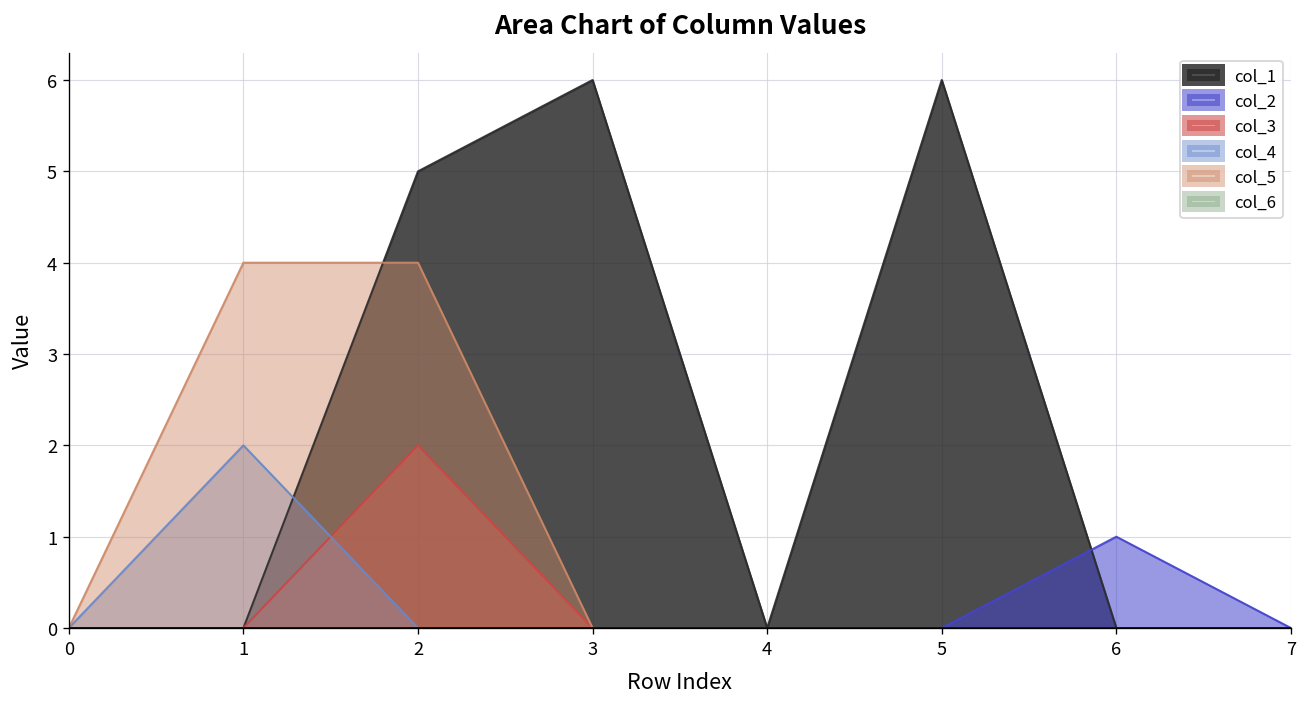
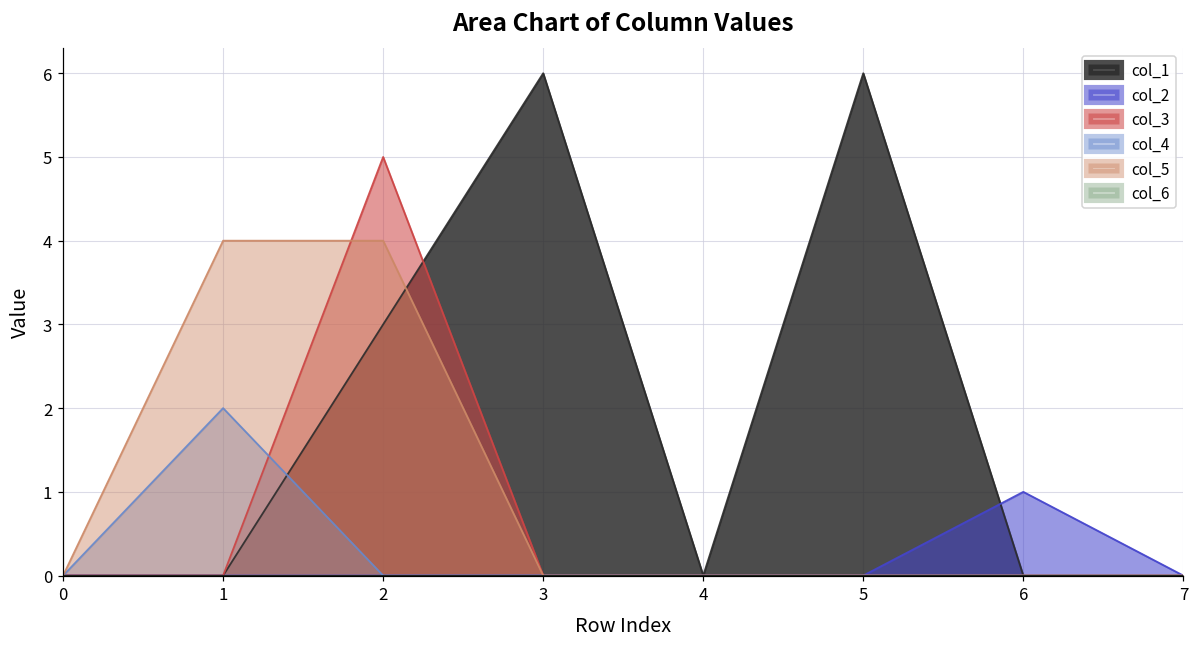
  {
    "col_1": {
-     "2": 5,
+     "2": 3,
      "3": 6,
      "5": 6
    },
    "col_2": {
      "6": 1
    },
    "col_3": {
-     "2": 2
+     "2": 5
    }
  }
